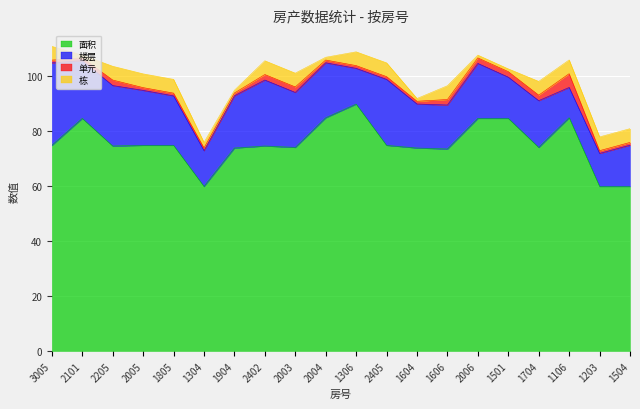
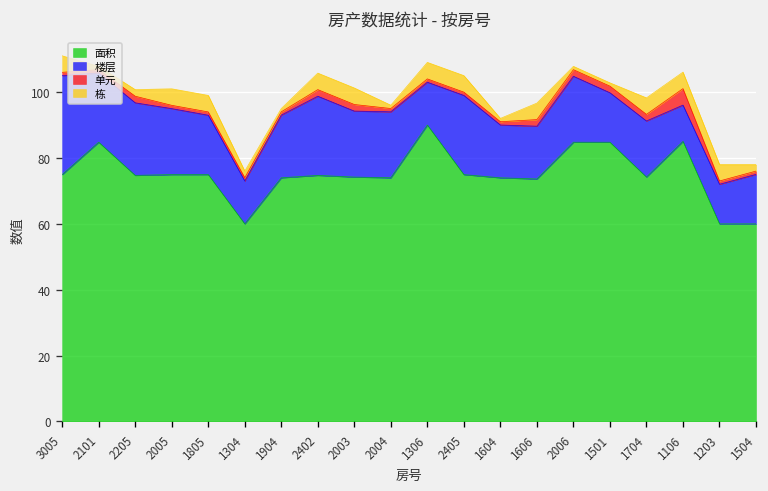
  {
    "面积": {
      "3005": 75,
      "2101": 85,
      "2205": 75,
      "2005": 75,
      "1805": 75,
      "1304": 60,
      "1904": 74,
      "2402": 75,
      "2003": 74,
-     "2004": 85,
+     "2004": 74,
      "1306": 90,
      "2405": 75,
      "1604": 74,
      "1606": 74,
      "2006": 85,
      "1501": 85,
      "1704": 74,
      "1106": 85,
      "1203": 60,
      "1504": 60
    },
    "楼层": {
      "3005": 30,
      "2205": 22,
      "2005": 20,
      "1805": 18,
      "1304": 13,
      "1904": 19,
      "2402": 24,
      "2003": 20,
      "2004": 20,
      "1306": 13,
      "2405": 24,
      "1604": 16,
      "1606": 16,
      "2006": 20,
      "1501": 15,
      "1704": 17,
      "1106": 11,
      "1203": 12,
      "1504": 15
    },
    "单元": {
      "3005": 1,
      "2205": 2,
      "2005": 1,
      "1805": 1,
      "1304": 1,
      "1904": 1,
      "2402": 2,
      "2003": 2,
      "2004": 1,
      "1306": 1,
      "2405": 1,
      "1604": 1,
      "1606": 2,
      "2006": 2,
      "1501": 2,
      "1704": 2,
      "1106": 5,
      "1203": 1,
      "1504": 1
    },
    "栋": {
      "3005": 5,
-     "2205": 5,
+     "2205": 2,
      "2005": 5,
      "1805": 5,
      "1304": 2,
      "1904": 1,
      "2402": 5,
      "2003": 5,
      "2004": 1,
      "1306": 5,
      "2405": 5,
      "1604": 1,
      "1606": 5,
      "2006": 1,
      "1501": 1,
      "1704": 5,
      "1106": 5,
      "1203": 5,
-     "1504": 5
+     "1504": 2
    }
  }
